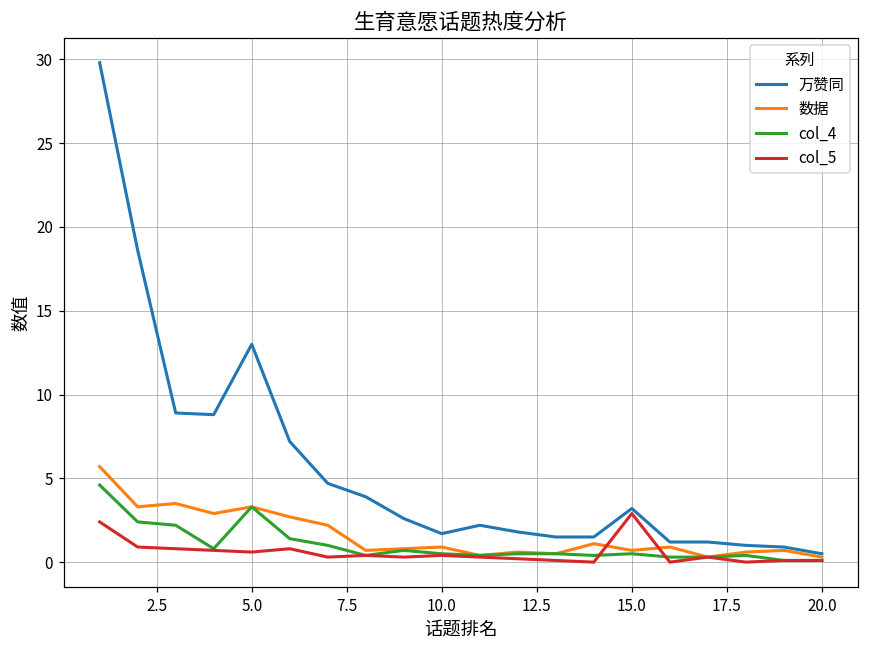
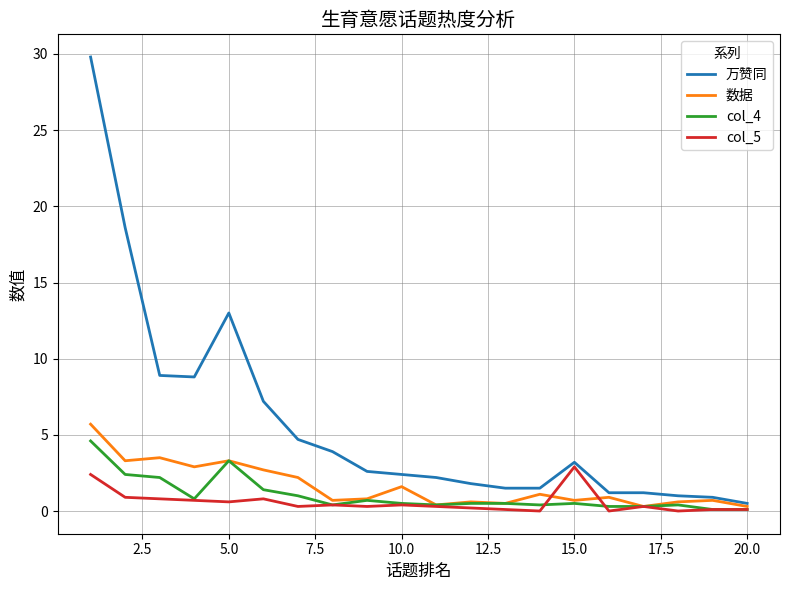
  {
    "万赞同": {
      "5.0": 13.0,
-     "10.0": 1.7,
+     "10.0": 2.4,
      "15.0": 3.2,
      "20.0": 0.5
    },
    "数据": {
-     "10.0": 0.9,
+     "10.0": 1.6,
      "15.0": 0.7,
      "20.0": 0.3
    },
    "col_4": {
      "15.0": 0.5
    },
    "col_5": {
      "5.0": 0.6,
      "15.0": 2.9
    }
  }
